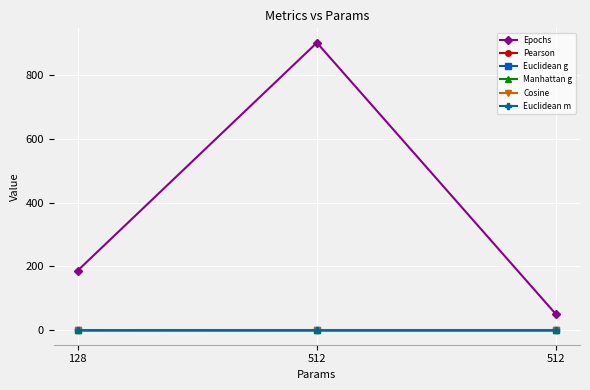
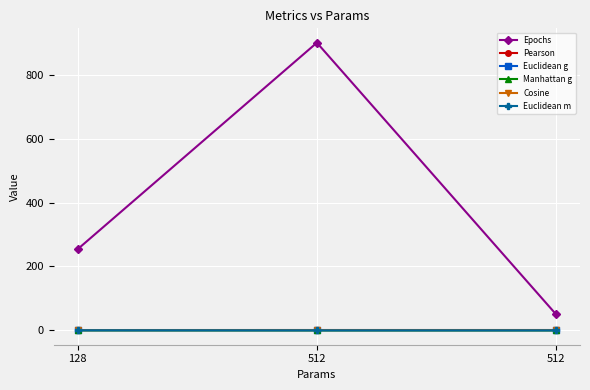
  {
    "Epochs": {
-     "128": 190
+     "128": 250
    },
    "Euclidean m": {
      "128": 0
    }
  }
